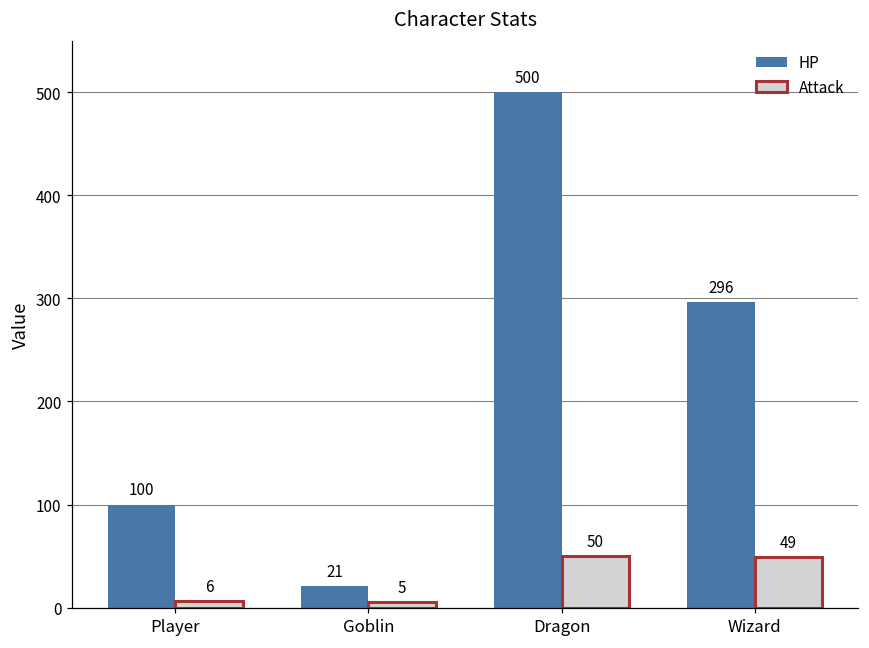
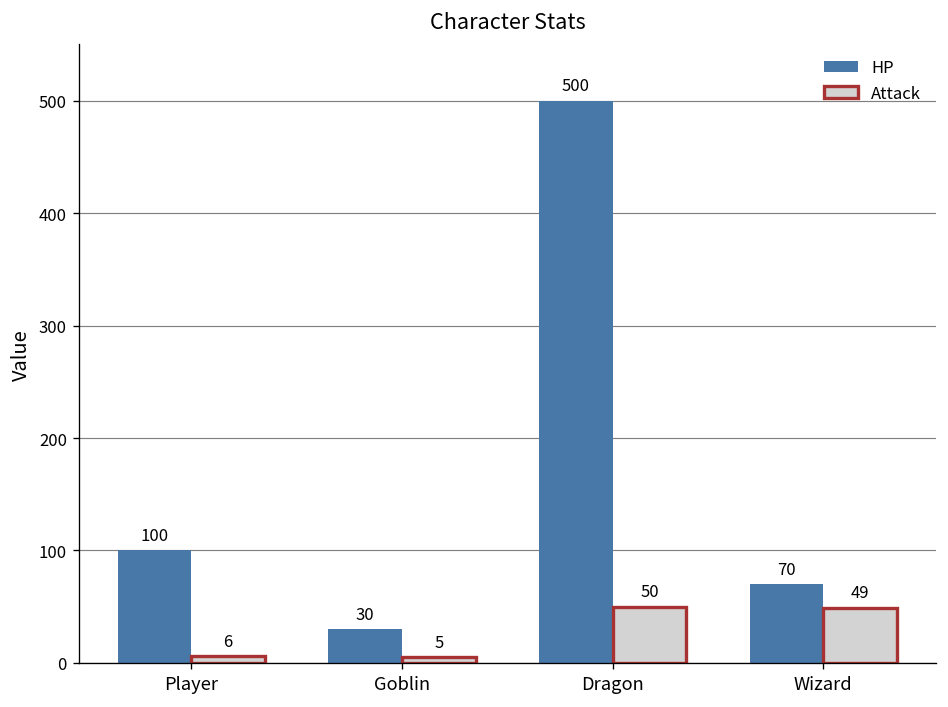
  {
    "HP": {
      "Player": 100,
-     "Goblin": 21,
+     "Goblin": 30,
      "Dragon": 500,
-     "Wizard": 296
+     "Wizard": 70
    },
    "Attack": {
      "Player": 6,
      "Goblin": 5,
      "Dragon": 50,
      "Wizard": 49
    }
  }
